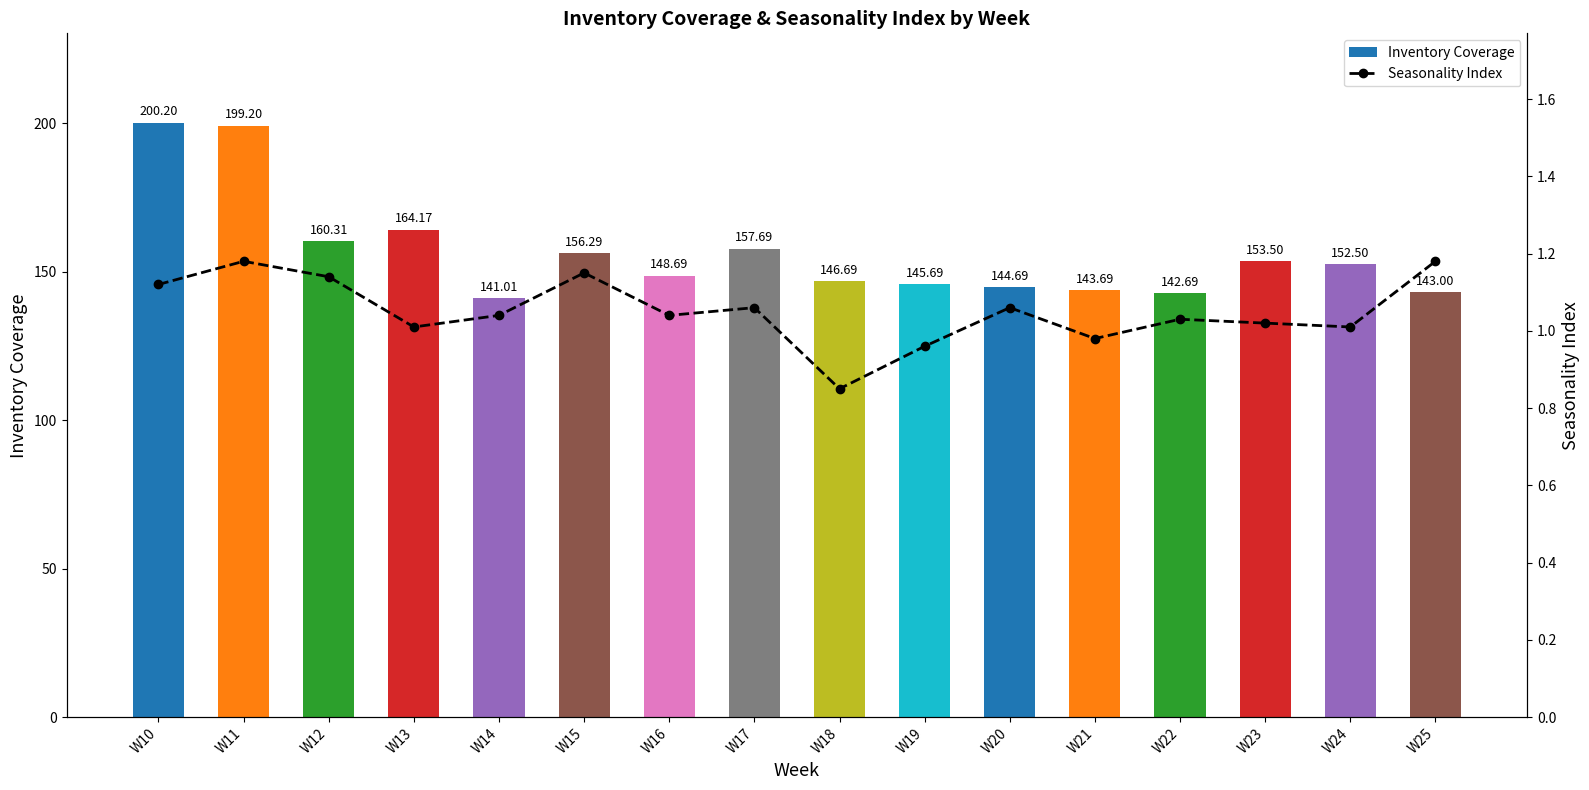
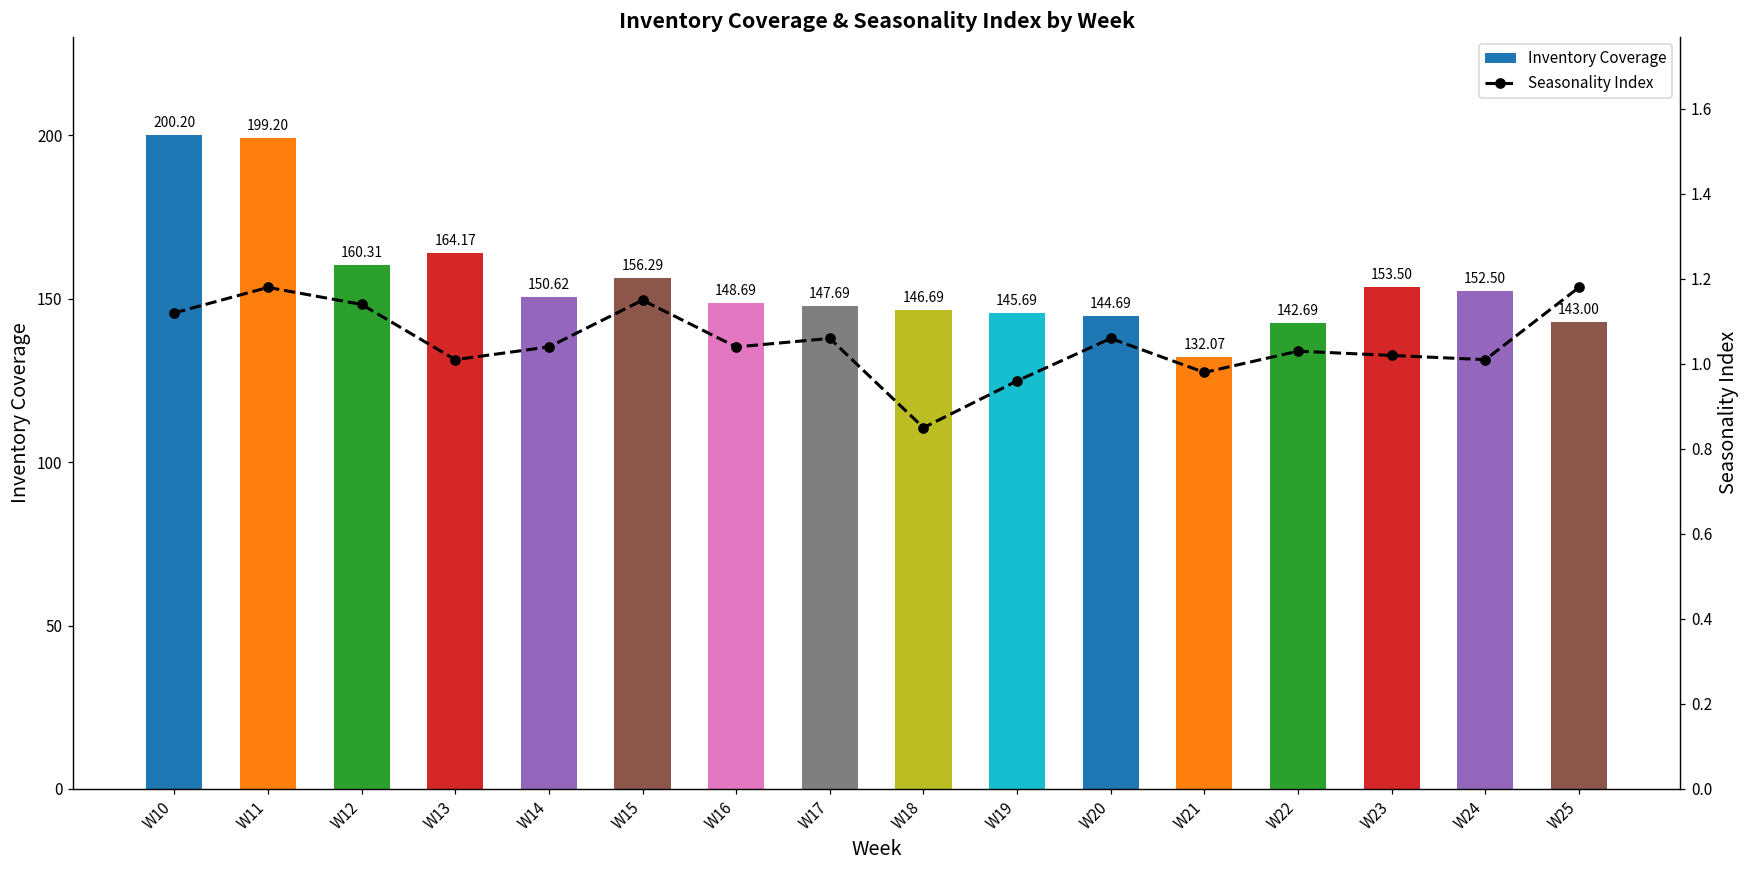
  {
    "Inventory Coverage": {
      "W10": 200.20,
      "W11": 199.20,
      "W12": 160.31,
      "W13": 164.17,
-     "W14": 141.01,
+     "W14": 150.62,
      "W15": 156.29,
      "W16": 148.69,
-     "W17": 157.69,
+     "W17": 147.69,
      "W18": 146.69,
      "W19": 145.69,
      "W20": 144.69,
-     "W21": 143.69,
+     "W21": 132.07,
      "W22": 142.69,
      "W23": 153.50,
      "W24": 152.50,
      "W25": 143.00
    }
  }
